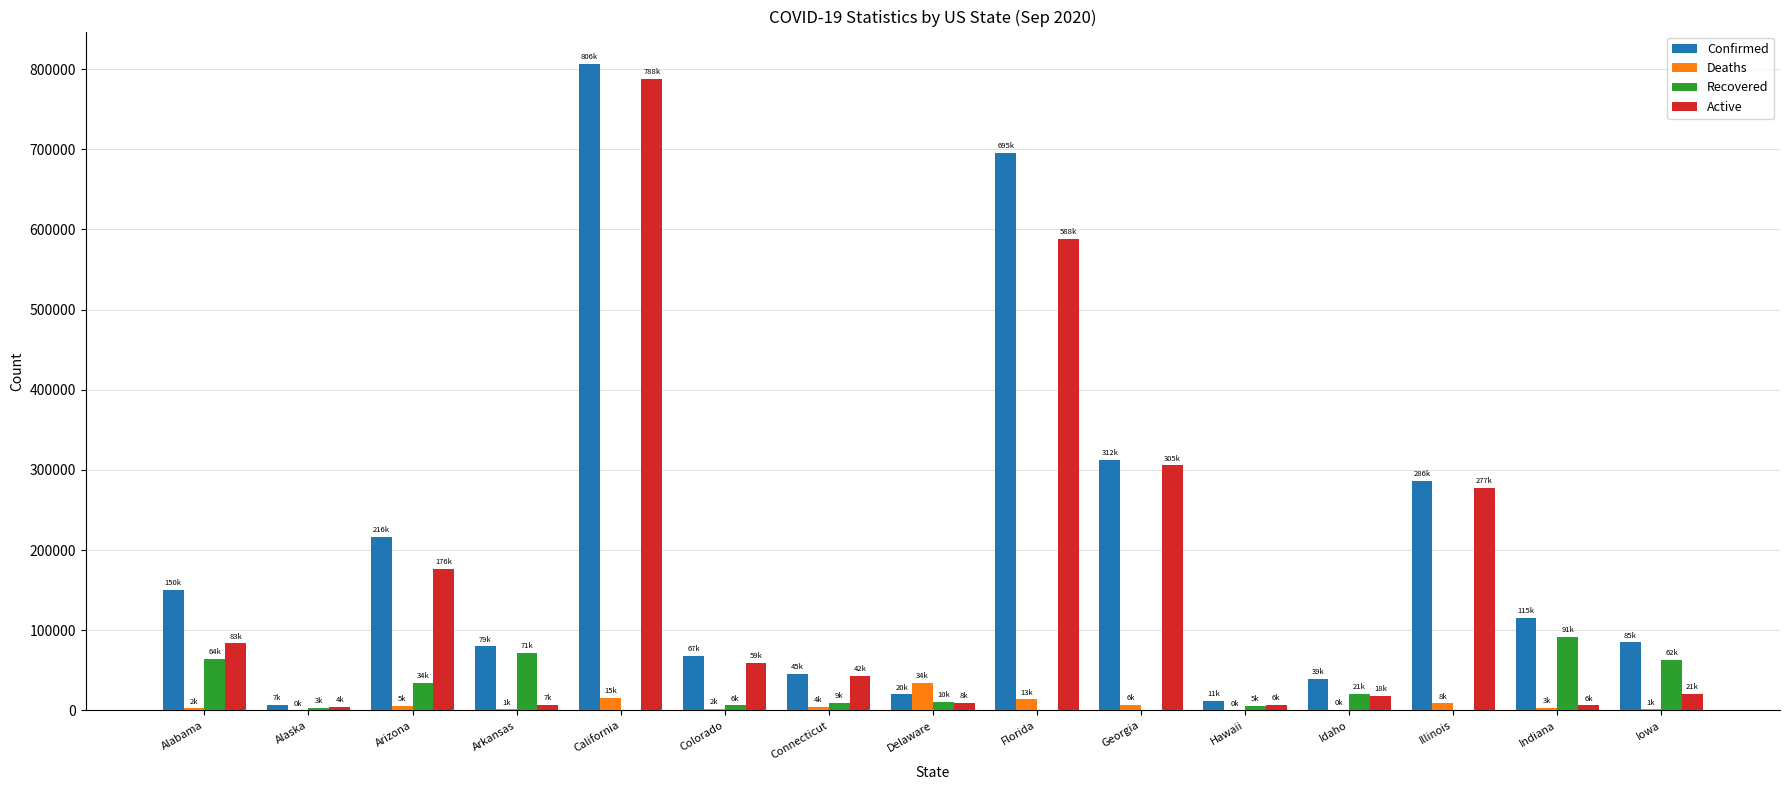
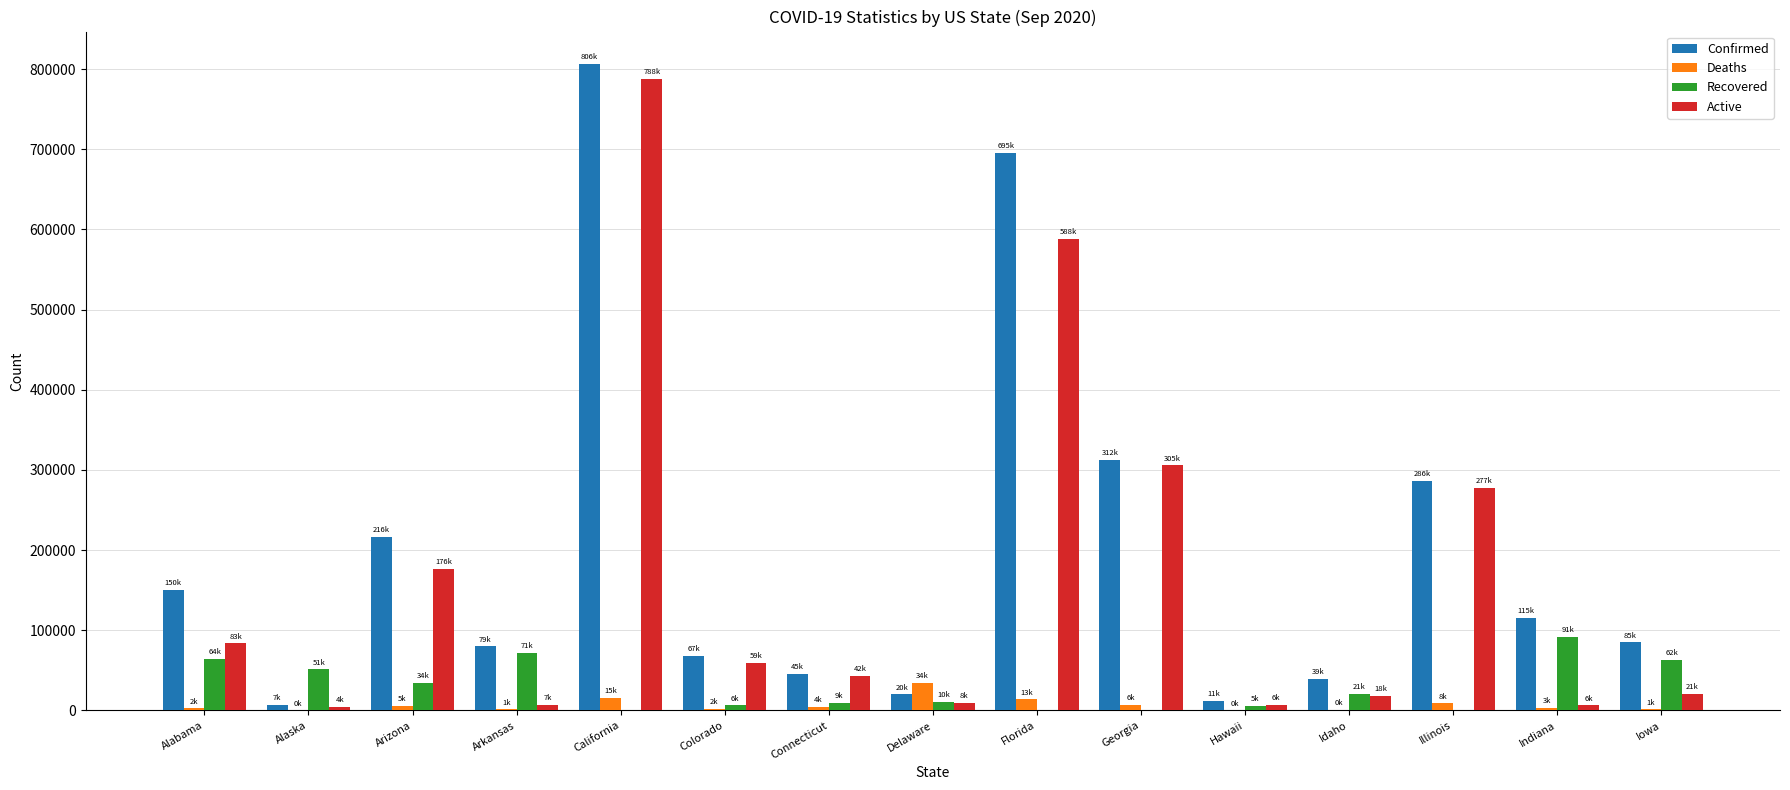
  {
    "Confirmed": {
      "Alabama": "150k",
      "Alaska": "7k",
      "Arizona": "216k",
      "Delaware": "20k",
      "Illinois": "286k",
      "Indiana": "115k",
      "Iowa": "85k"
    },
    "Deaths": {
      "Alabama": "2k",
      "Arkansas": "1k",
      "Colorado": "2k",
      "Delaware": "34k",
      "Iowa": "1k"
    },
    "Recovered": {
-     "Alaska": "3k",
+     "Alaska": "51k",
      "Arkansas": "71k",
      "Colorado": "6k",
      "Connecticut": "9k",
      "Hawaii": "5k",
      "Idaho": "21k"
    },
    "Active": {
      "Alaska": "4k",
      "Arizona": "176k",
      "Arkansas": "7k",
      "California": "788k",
      "Colorado": "59k",
      "Hawaii": "6k",
      "Idaho": "18k",
      "Indiana": "6k",
      "Iowa": "21k"
    }
  }
